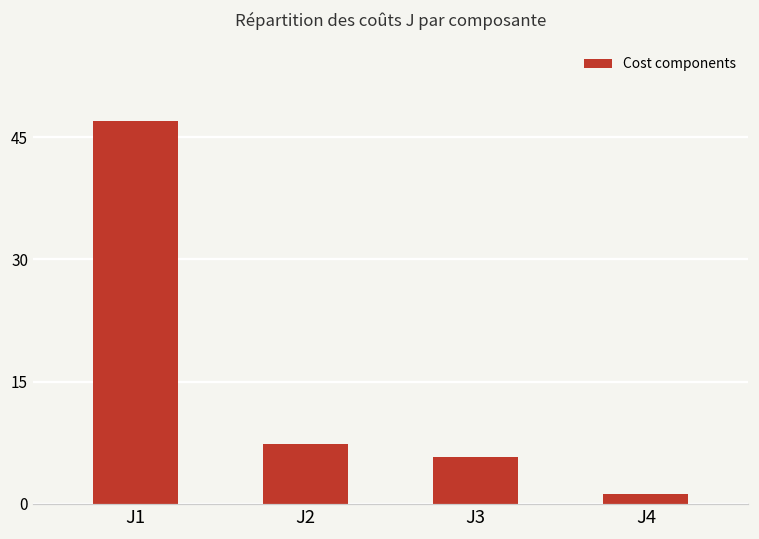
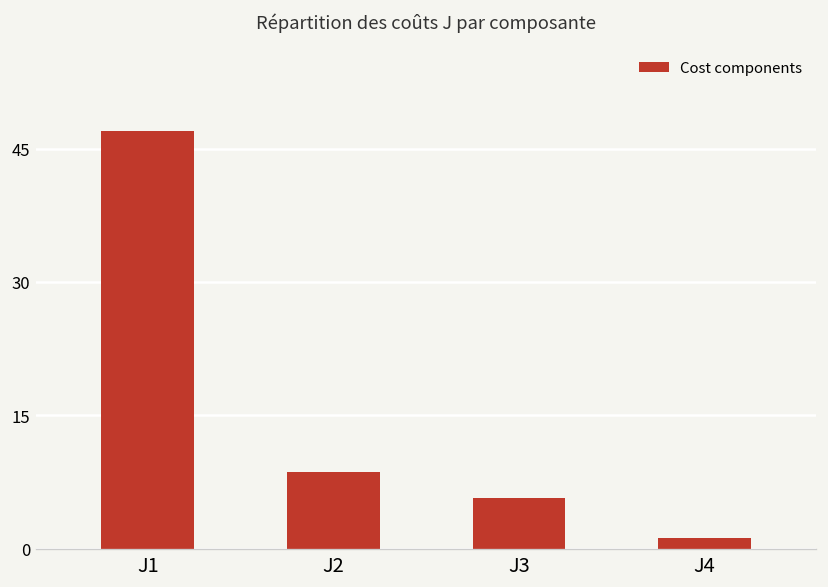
  {
    "J1": 47,
-   "J2": 7,
+   "J2": 9,
    "J3": 6,
    "J4": 1
  }
